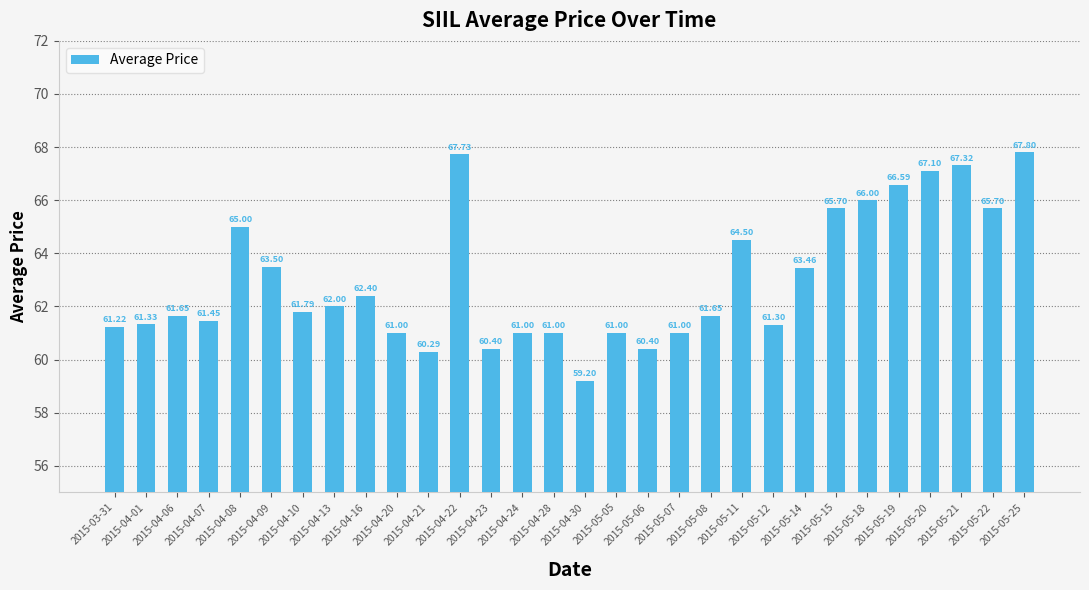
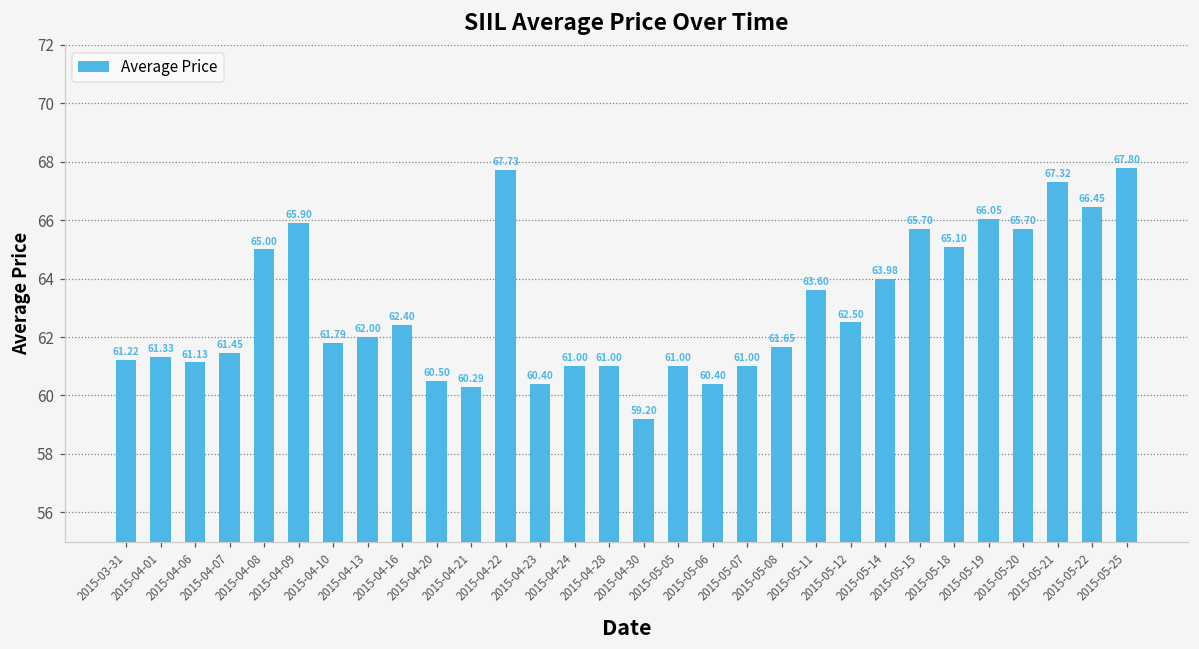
  {
    "2015-03-31": 61.22,
    "2015-04-01": 61.33,
-   "2015-04-06": 61.65,
+   "2015-04-06": 61.13,
    "2015-04-07": 61.45,
    "2015-04-08": 65.00,
-   "2015-04-09": 63.50,
+   "2015-04-09": 65.90,
    "2015-04-10": 61.79,
    "2015-04-13": 62.00,
    "2015-04-16": 62.40,
-   "2015-04-20": 61.00,
+   "2015-04-20": 60.50,
    "2015-04-21": 60.29,
    "2015-04-22": 67.73,
    "2015-04-23": 60.40,
    "2015-04-24": 61.00,
    "2015-04-28": 61.00,
    "2015-04-30": 59.20,
    "2015-05-05": 61.00,
    "2015-05-06": 60.40,
    "2015-05-07": 61.00,
    "2015-05-08": 61.65,
-   "2015-05-11": 64.50,
-   "2015-05-12": 61.30,
-   "2015-05-14": 63.46,
+   "2015-05-11": 63.60,
+   "2015-05-12": 62.50,
+   "2015-05-14": 63.98,
    "2015-05-15": 65.70,
-   "2015-05-18": 66.00,
-   "2015-05-19": 66.59,
-   "2015-05-20": 67.10,
+   "2015-05-18": 65.10,
+   "2015-05-19": 66.05,
+   "2015-05-20": 65.70,
    "2015-05-21": 67.32,
-   "2015-05-22": 65.70,
+   "2015-05-22": 66.45,
    "2015-05-25": 67.80
  }
